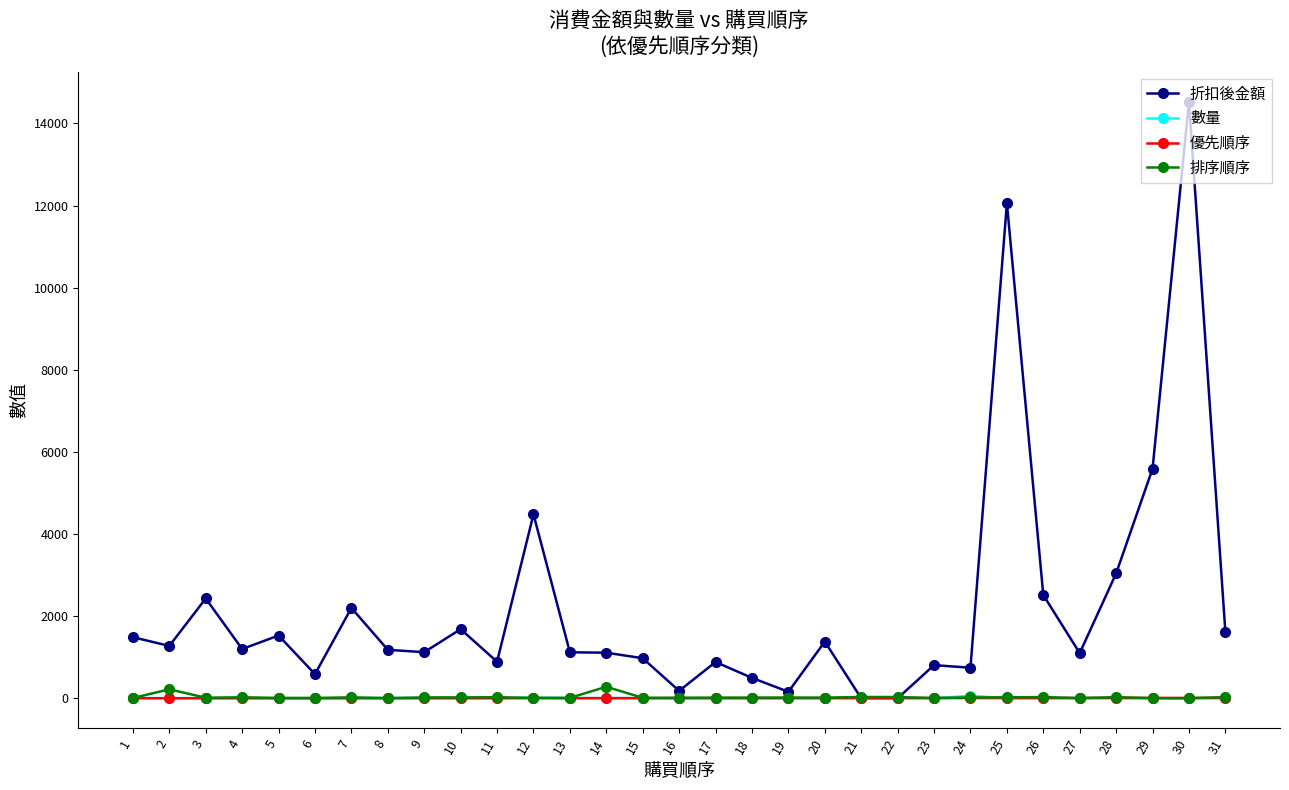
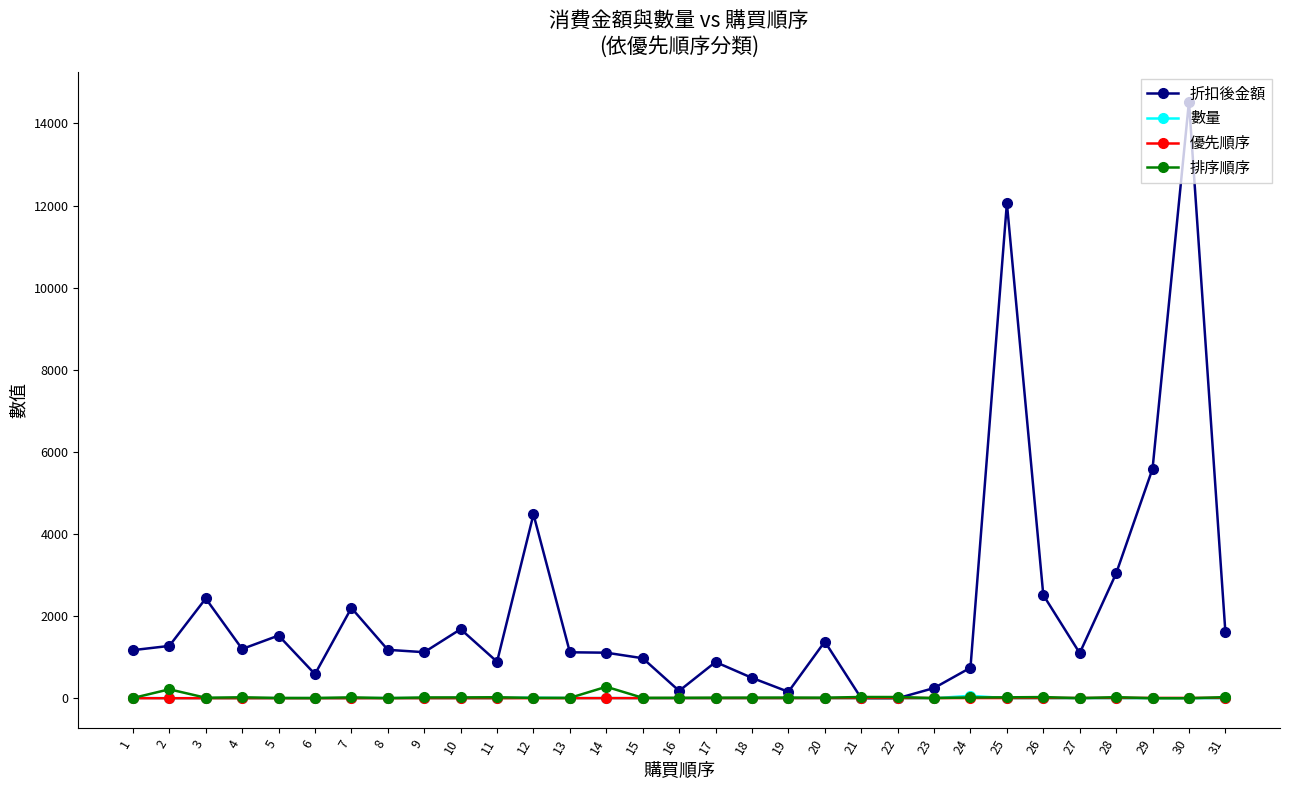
  {
    "折扣後金額": {
-     "1": 1500,
+     "1": 1200,
      "2": 1300,
      "3": 2400,
      "4": 1200,
      "5": 1500,
      "6": 600,
      "7": 2200,
      "8": 1200,
      "9": 1100,
      "10": 1700,
      "11": 900,
      "12": 4500,
      "13": 1100,
      "14": 1100,
      "15": 1000,
      "16": 200,
      "17": 900,
      "18": 500,
      "19": 200,
      "20": 1400,
-     "23": 800,
+     "23": 200,
      "24": 700,
      "25": 12100,
      "26": 2500,
      "27": 1100,
      "28": 3000,
      "29": 5600,
      "31": 1600
    },
    "排序順序": {
      "2": 200,
      "14": 300
    }
  }
